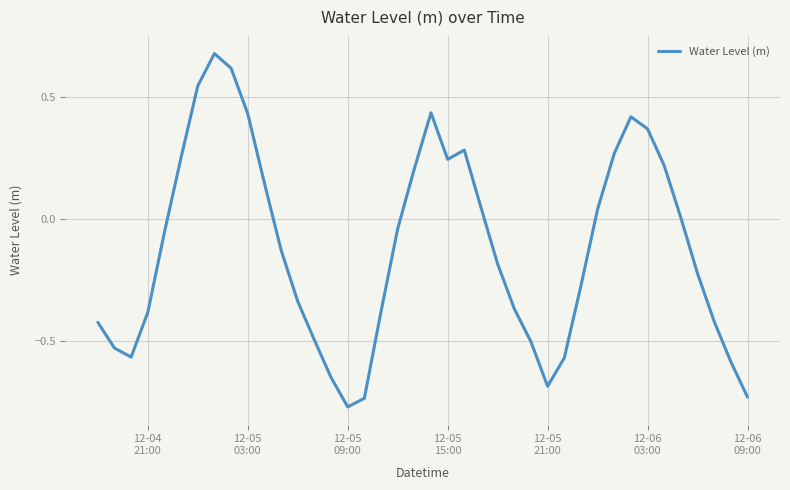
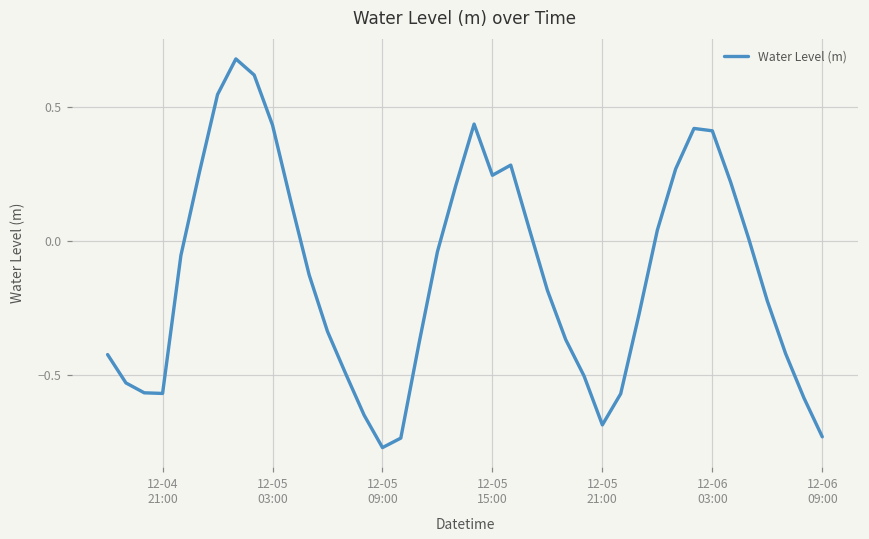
  {
-   "12-04 21:00": -0.38,
+   "12-04 21:00": -0.57,
    "12-05 03:00": 0.43,
    "12-05 09:00": -0.77,
    "12-05 15:00": 0.25,
    "12-05 21:00": -0.69,
-   "12-06 03:00": 0.37,
+   "12-06 03:00": 0.41,
    "12-06 09:00": -0.73
  }
